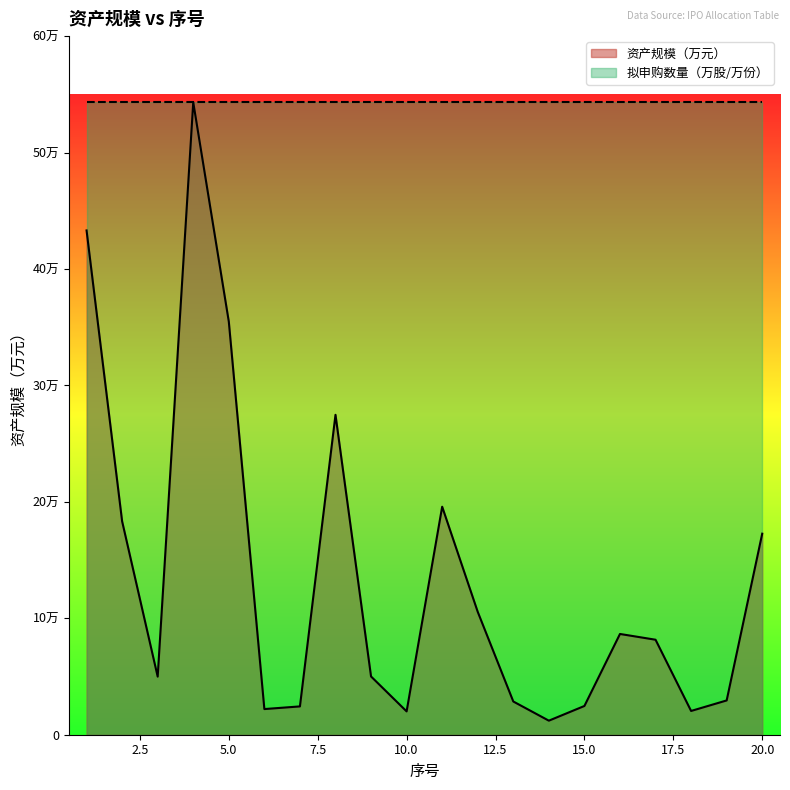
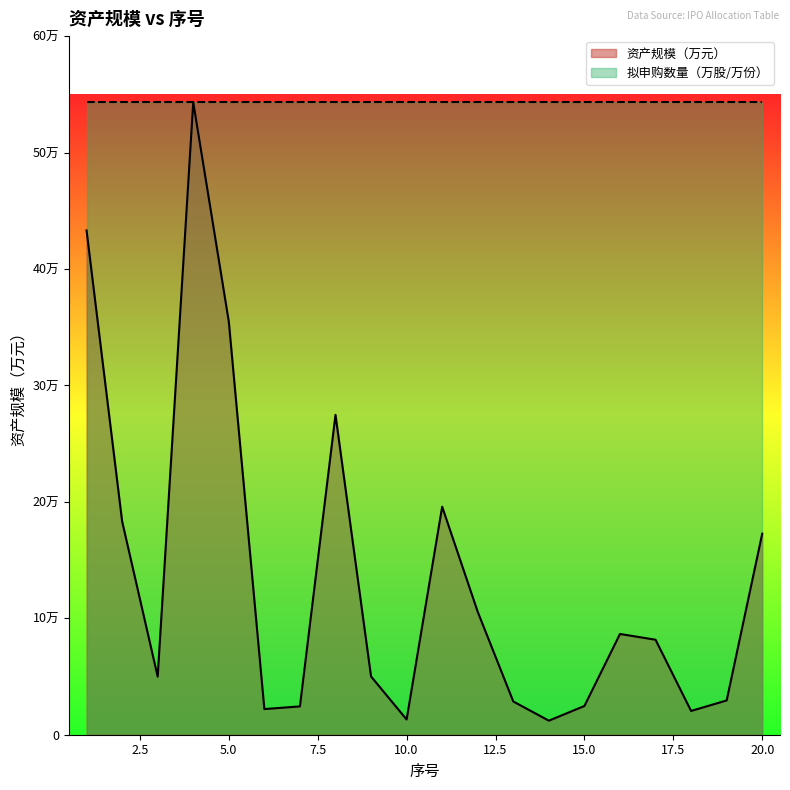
  {
    "资产规模（万元）": {
      "5.0": "35.5万",
-     "10.0": "2.0万",
+     "10.0": "1.3万",
      "15.0": "2.5万",
      "20.0": "17.3万"
    },
    "拟申购数量（万股/万份）": {
      "5.0": "54.3万",
      "10.0": "54.3万",
      "15.0": "54.3万",
      "20.0": "54.3万"
    }
  }
